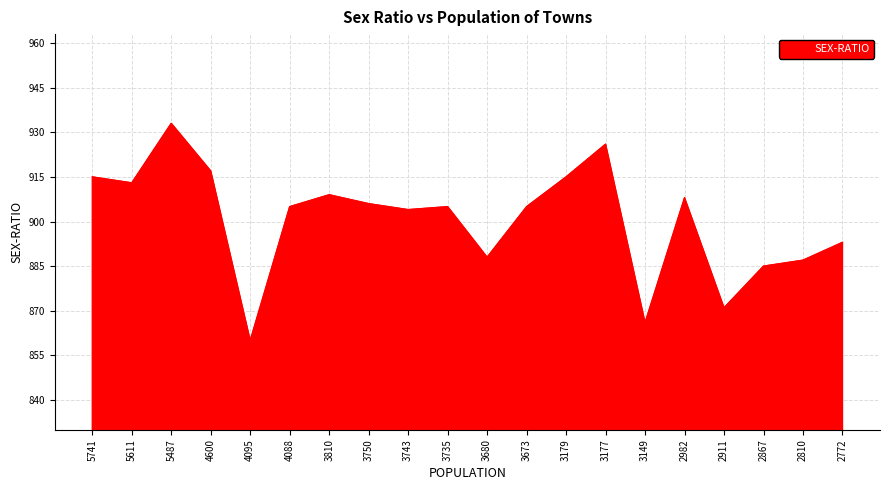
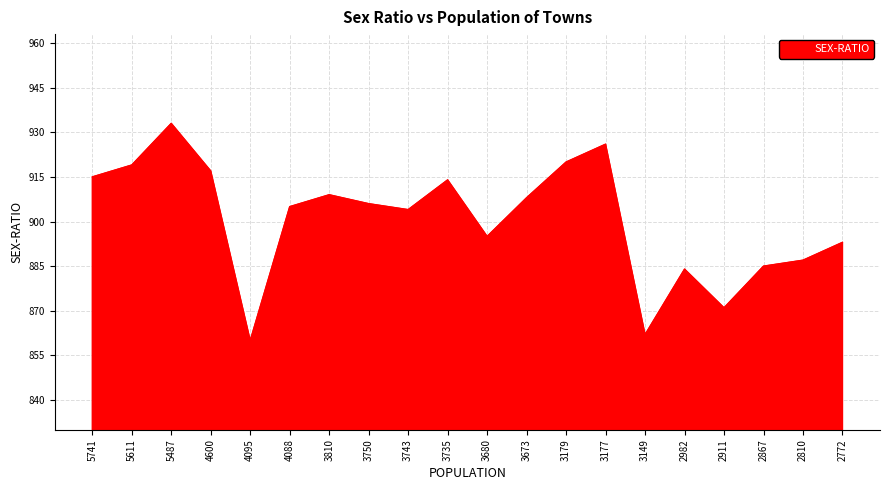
  {
    "5741": 915,
-   "5611": 913,
+   "5611": 919,
    "5487": 933,
    "4600": 917,
    "4095": 860,
    "4088": 905,
    "3810": 909,
    "3750": 906,
    "3743": 904,
-   "3735": 905,
-   "3680": 888,
-   "3673": 905,
-   "3179": 915,
+   "3735": 914,
+   "3680": 895,
+   "3673": 908,
+   "3179": 920,
    "3177": 926,
-   "3149": 866,
-   "2982": 908,
+   "3149": 862,
+   "2982": 884,
    "2911": 871,
    "2867": 885,
    "2810": 887,
    "2772": 893
  }
